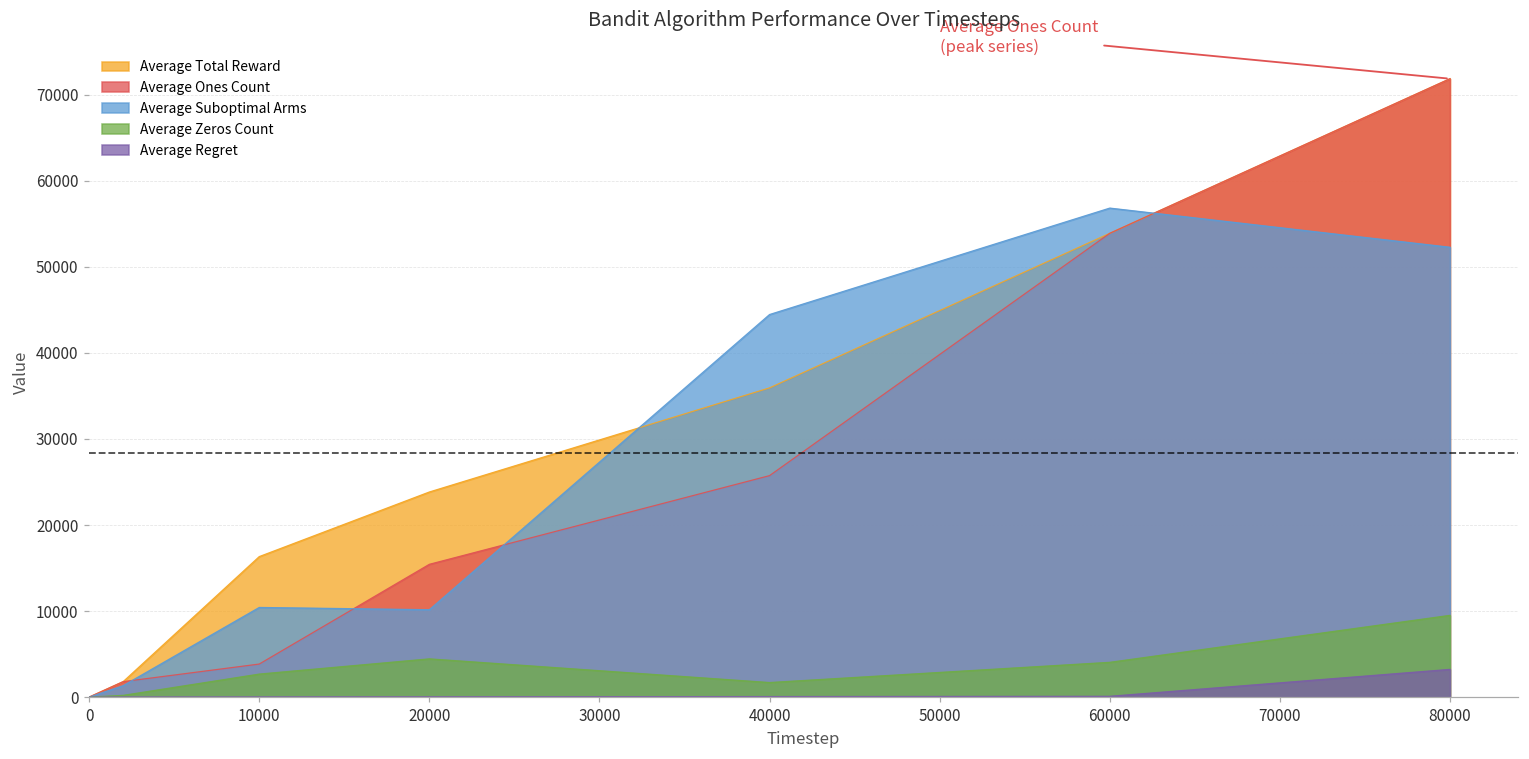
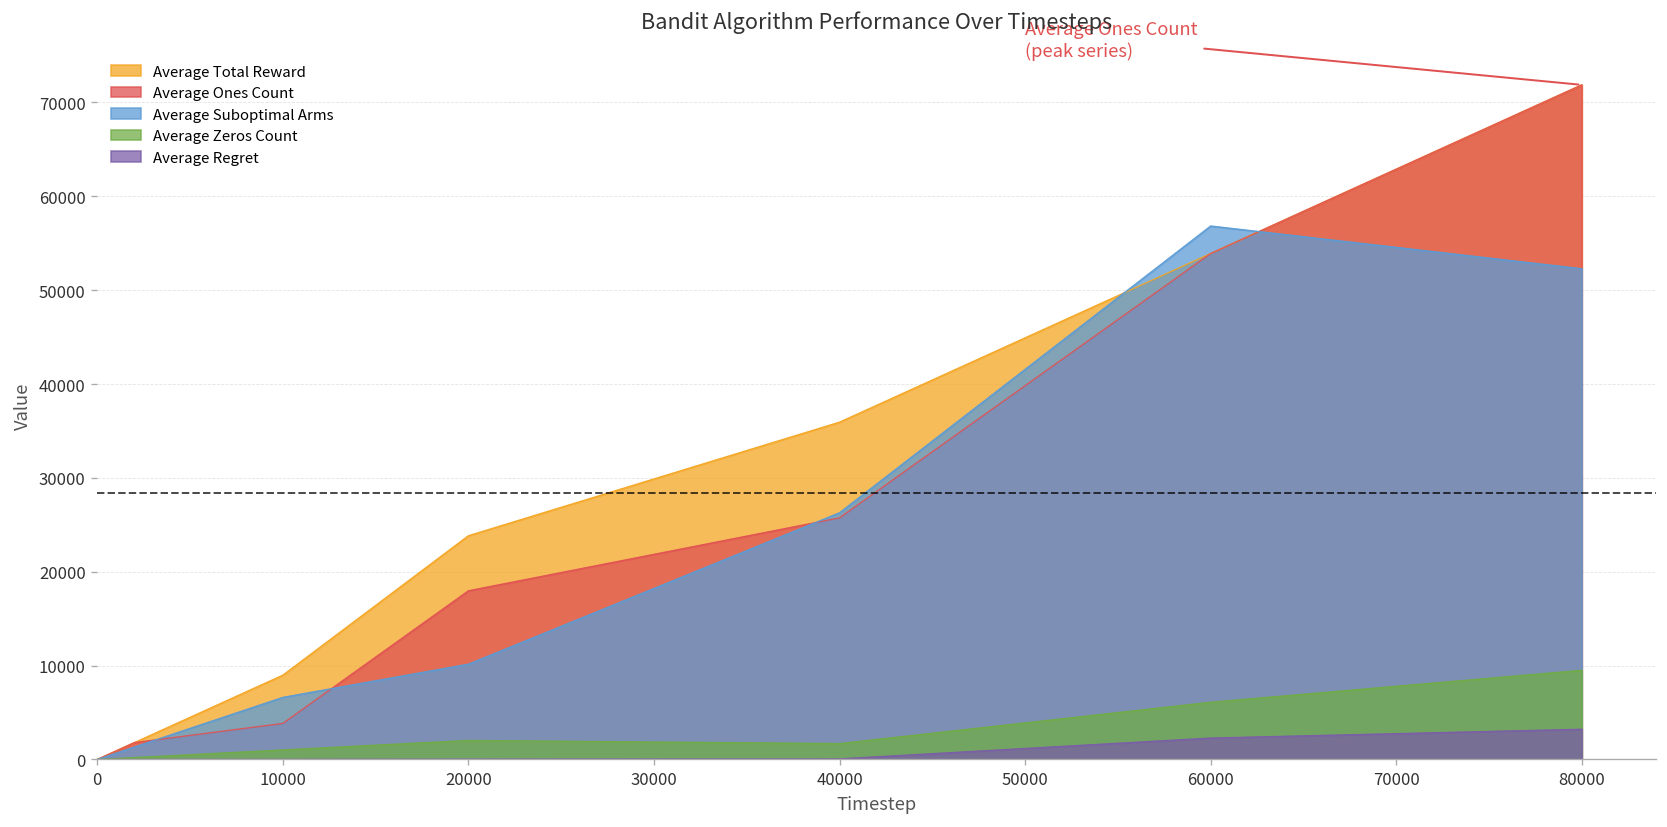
  {
    "Average Total Reward": {
-     "10000": 16000,
+     "10000": 9000,
      "20000": 24000,
      "40000": 36000
    },
    "Average Ones Count": {
      "10000": 4000,
-     "20000": 15000,
+     "20000": 18000,
      "40000": 26000
    },
    "Average Suboptimal Arms": {
-     "10000": 10000,
+     "10000": 7000,
      "20000": 10000,
-     "40000": 44000,
+     "40000": 26000,
      "60000": 57000,
      "80000": 52000
    },
    "Average Zeros Count": {
-     "10000": 3000,
-     "20000": 4000,
+     "10000": 1000,
+     "20000": 2000,
      "40000": 2000,
-     "60000": 4000,
+     "60000": 6000,
      "80000": 10000
    },
    "Average Regret": {
      "10000": 0,
      "20000": 0,
      "40000": 0,
-     "60000": 0,
+     "60000": 2000,
      "80000": 3000
    }
  }
